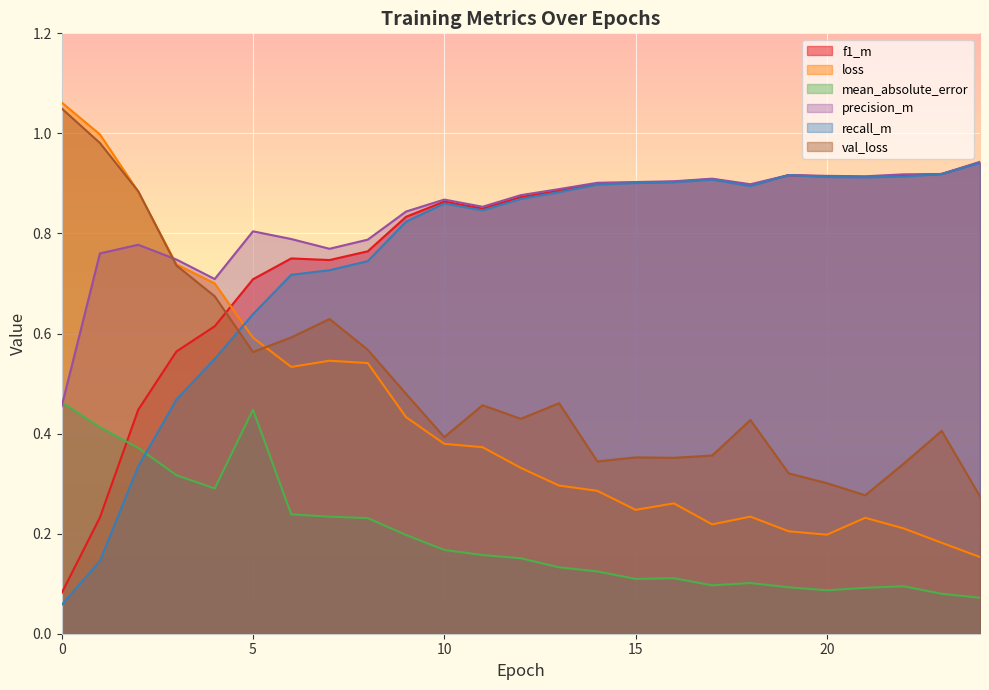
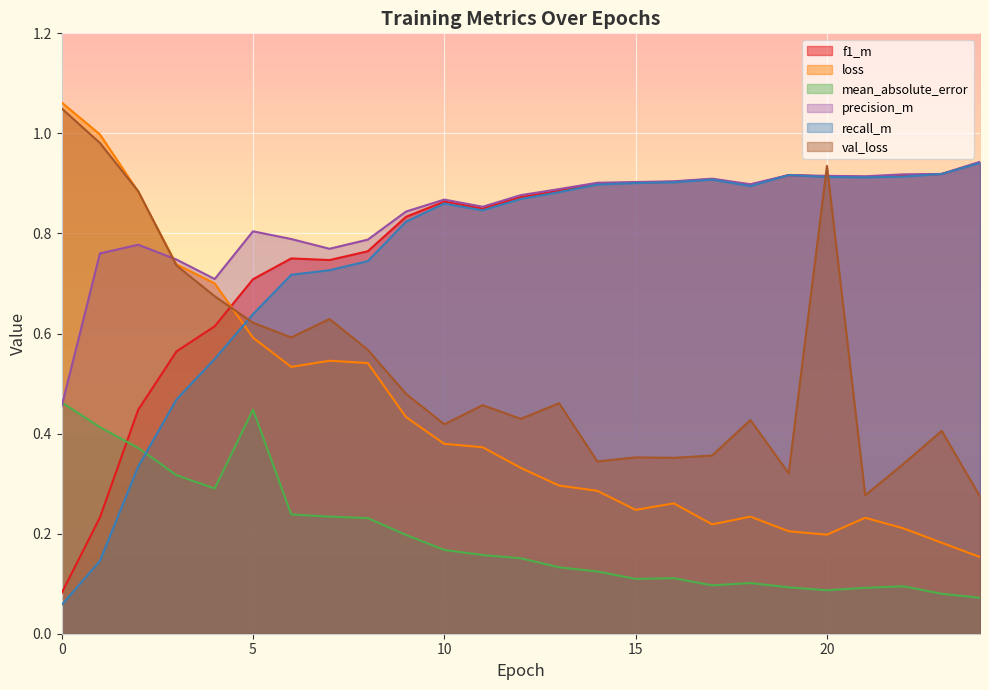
  {
    "f1_m": {
      "0": 0.08,
      "5": 0.71
    },
    "loss": {
      "0": 1.06,
      "5": 0.59,
      "10": 0.38,
      "15": 0.25,
      "20": 0.20
    },
    "mean_absolute_error": {
      "0": 0.46,
      "5": 0.45,
      "10": 0.17,
      "15": 0.11,
      "20": 0.09
    },
    "precision_m": {
      "0": 0.45,
      "5": 0.80
    },
    "recall_m": {
      "0": 0.06,
      "5": 0.64
    },
    "val_loss": {
      "0": 1.05,
-     "5": 0.56,
-     "10": 0.39,
+     "5": 0.62,
+     "10": 0.42,
      "15": 0.35,
-     "20": 0.30
+     "20": 0.94
    }
  }
